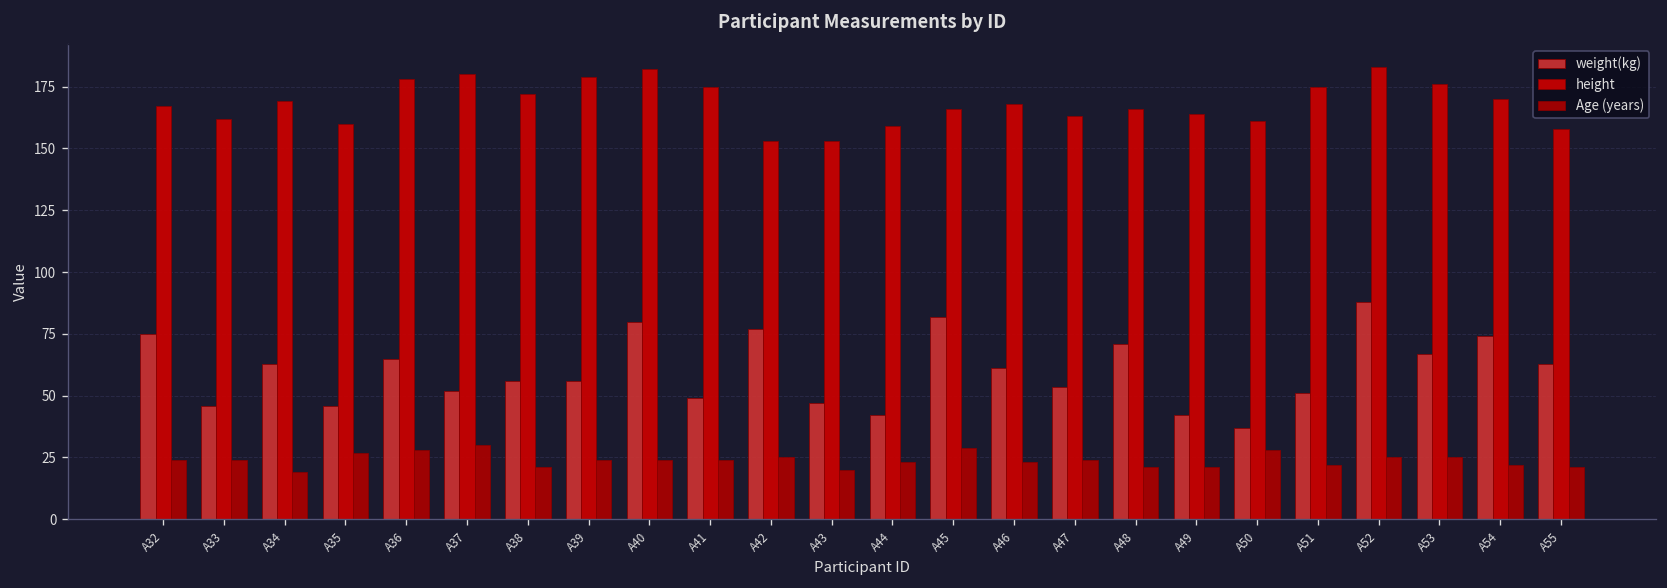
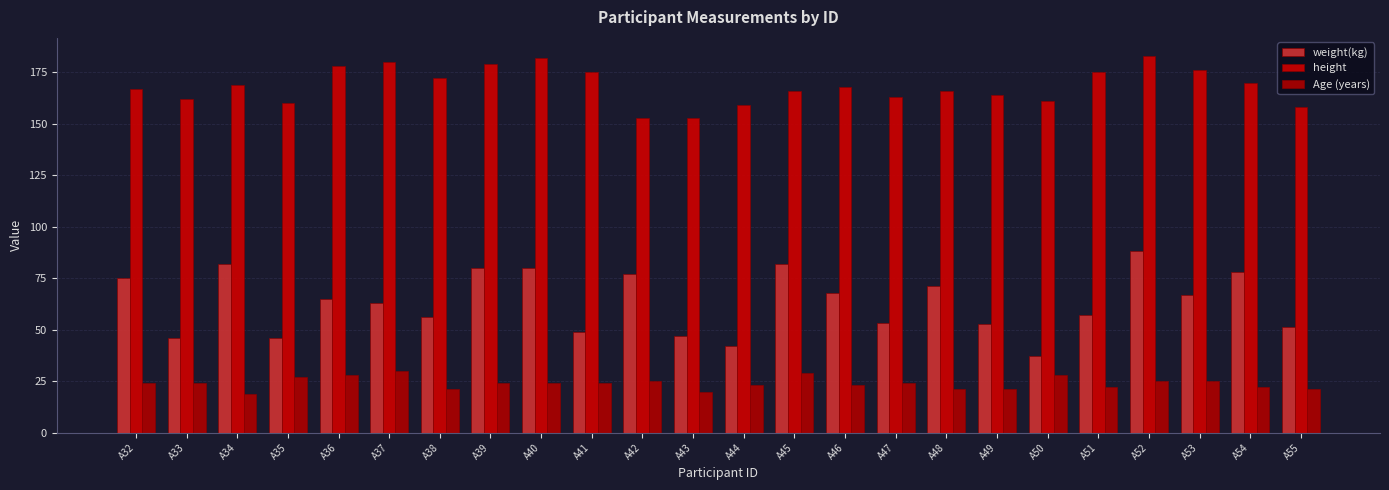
  {
    "weight(kg)": {
      "A32": 75,
      "A33": 46,
-     "A34": 63,
+     "A34": 82,
      "A35": 46,
      "A36": 65,
-     "A37": 52,
+     "A37": 63,
      "A38": 56,
-     "A39": 56,
+     "A39": 80,
      "A40": 80,
      "A41": 49,
      "A42": 77,
      "A43": 47,
      "A44": 42,
      "A45": 82,
-     "A46": 61,
+     "A46": 68,
      "A47": 54,
      "A48": 71,
-     "A49": 42,
+     "A49": 53,
      "A50": 37,
-     "A51": 51,
+     "A51": 57,
      "A52": 88,
      "A53": 67,
-     "A54": 74,
-     "A55": 63
+     "A54": 78,
+     "A55": 52
    }
  }
